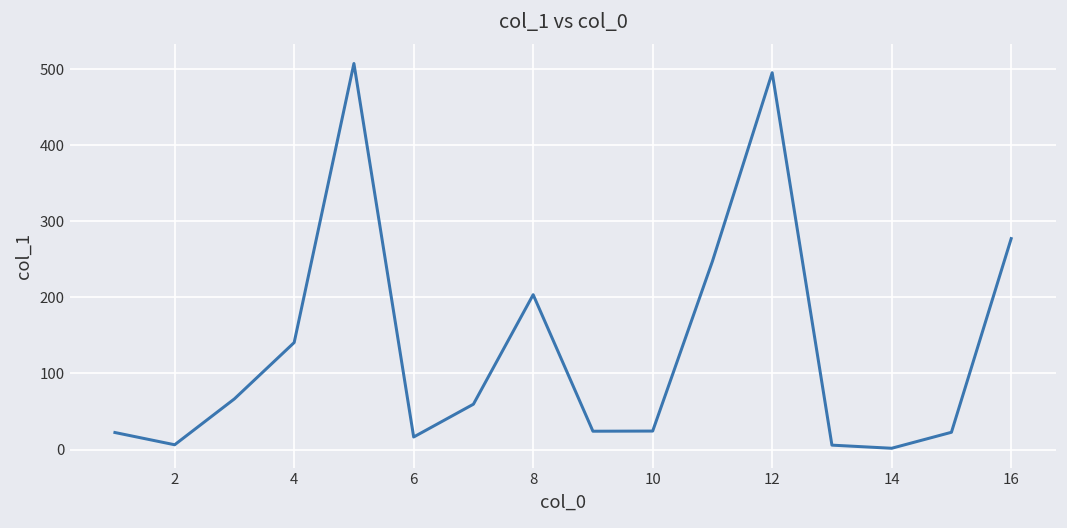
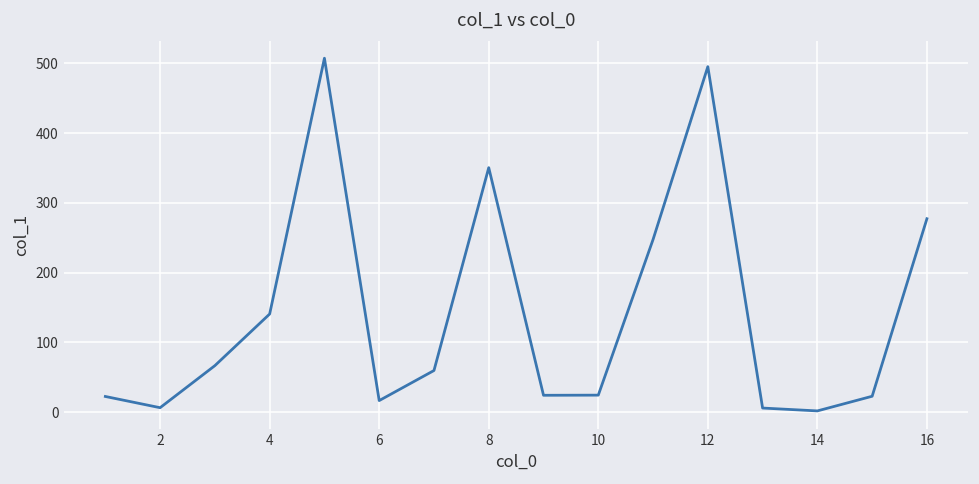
  {
    "2": 10,
    "4": 140,
    "6": 20,
-   "8": 200,
+   "8": 350,
    "10": 20,
    "12": 500,
    "14": 0,
    "16": 280
  }
